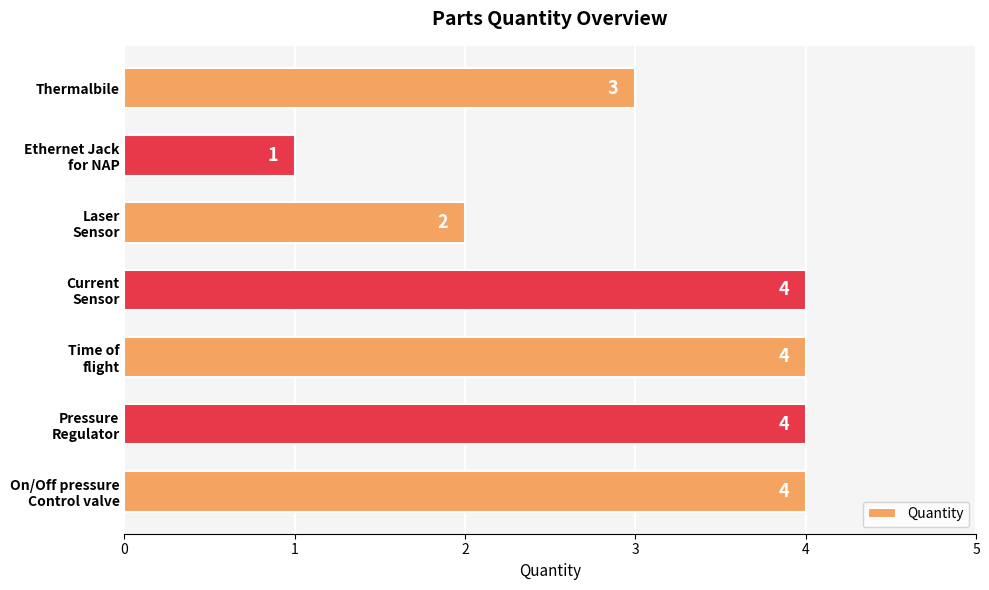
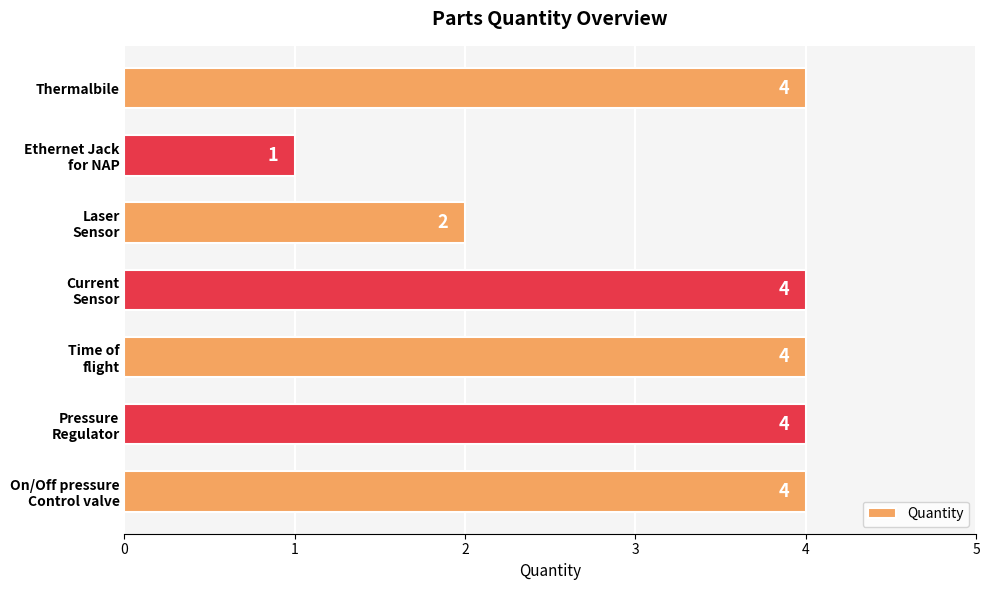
  {
-   "Thermalbile": 3,
+   "Thermalbile": 4,
    "Ethernet Jack for NAP": 1,
    "Laser Sensor": 2,
    "Current Sensor": 4,
    "Time of flight": 4,
    "Pressure Regulator": 4,
    "On/Off pressure Control valve": 4
  }
